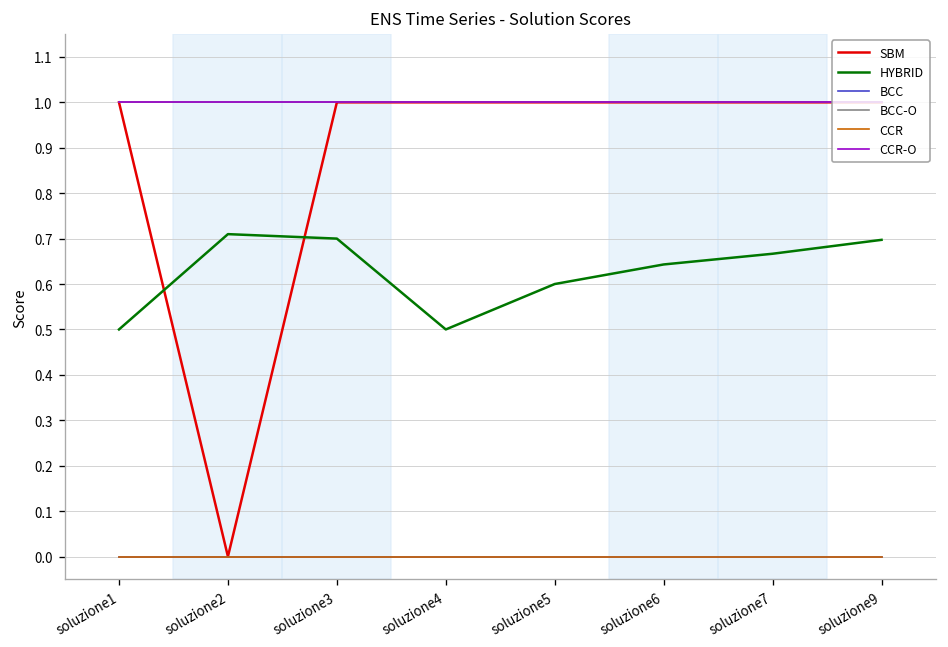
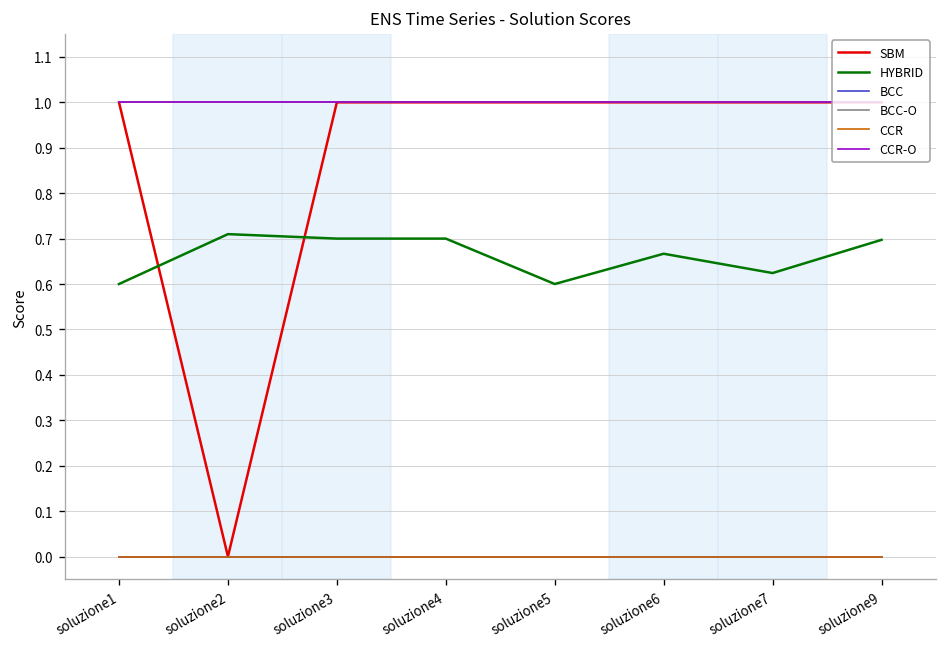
  {
    "HYBRID": {
-     "soluzione1": 0.5,
+     "soluzione1": 0.6,
      "soluzione2": 0.71,
      "soluzione3": 0.70,
-     "soluzione4": 0.5,
+     "soluzione4": 0.7,
      "soluzione5": 0.60,
-     "soluzione6": 0.64,
-     "soluzione7": 0.67,
+     "soluzione6": 0.67,
+     "soluzione7": 0.62,
      "soluzione9": 0.70
    },
    "CCR": {
      "soluzione1": 0.00,
      "soluzione3": 0.00,
      "soluzione4": 0.00,
      "soluzione5": 0.00,
      "soluzione6": 0.00,
      "soluzione7": 0.00,
      "soluzione9": 0.00
    },
    "CCR-O": {
      "soluzione2": 1.00
    }
  }
